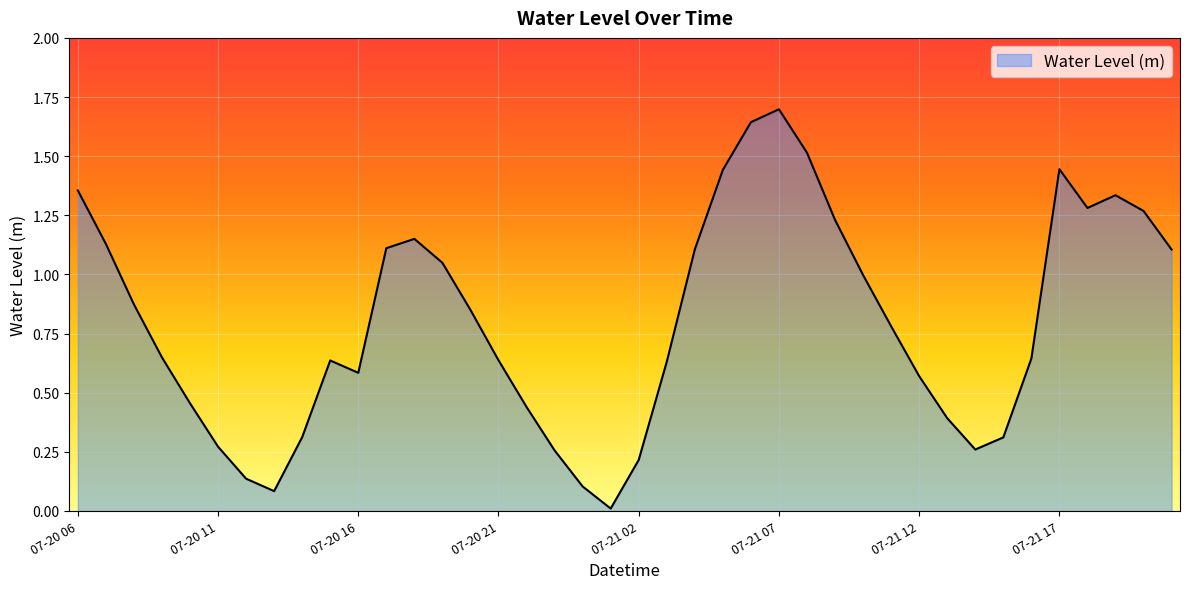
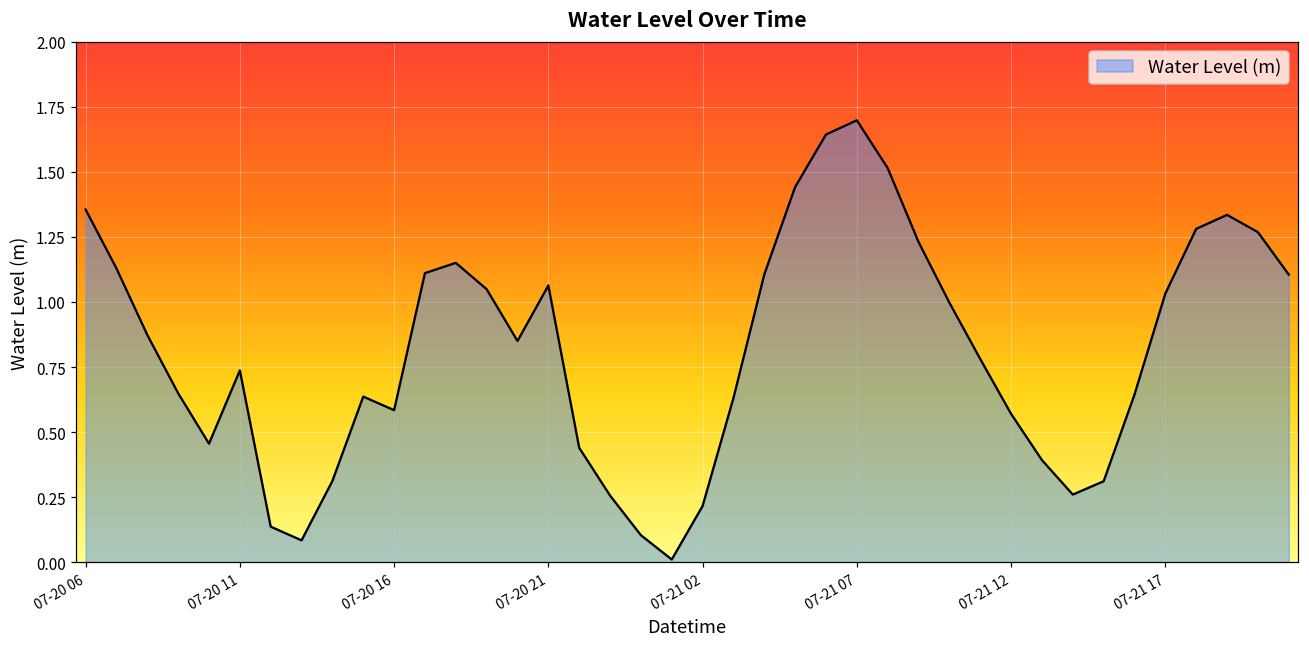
  {
    "07-20 06": 1.36,
-   "07-20 11": 0.27,
+   "07-20 11": 0.74,
    "07-20 16": 0.58,
-   "07-20 21": 0.64,
+   "07-20 21": 1.06,
    "07-21 02": 0.22,
    "07-21 07": 1.70,
    "07-21 12": 0.57,
-   "07-21 17": 1.44
+   "07-21 17": 1.03
  }
